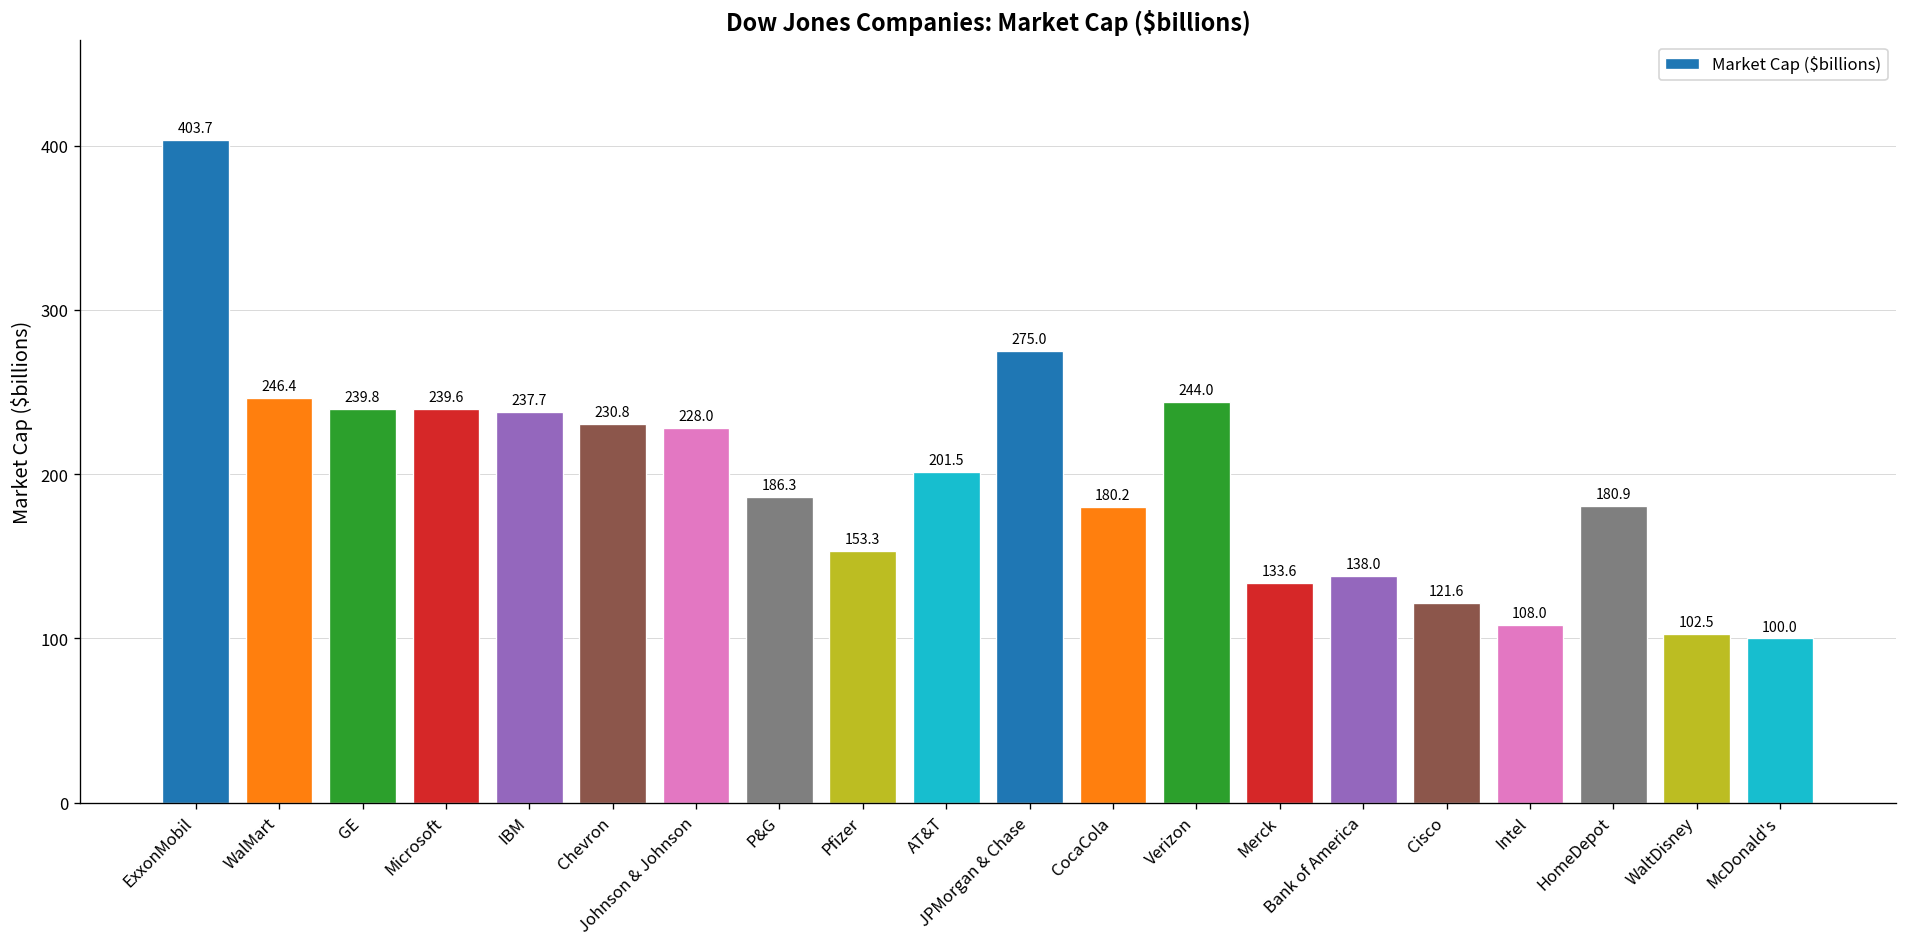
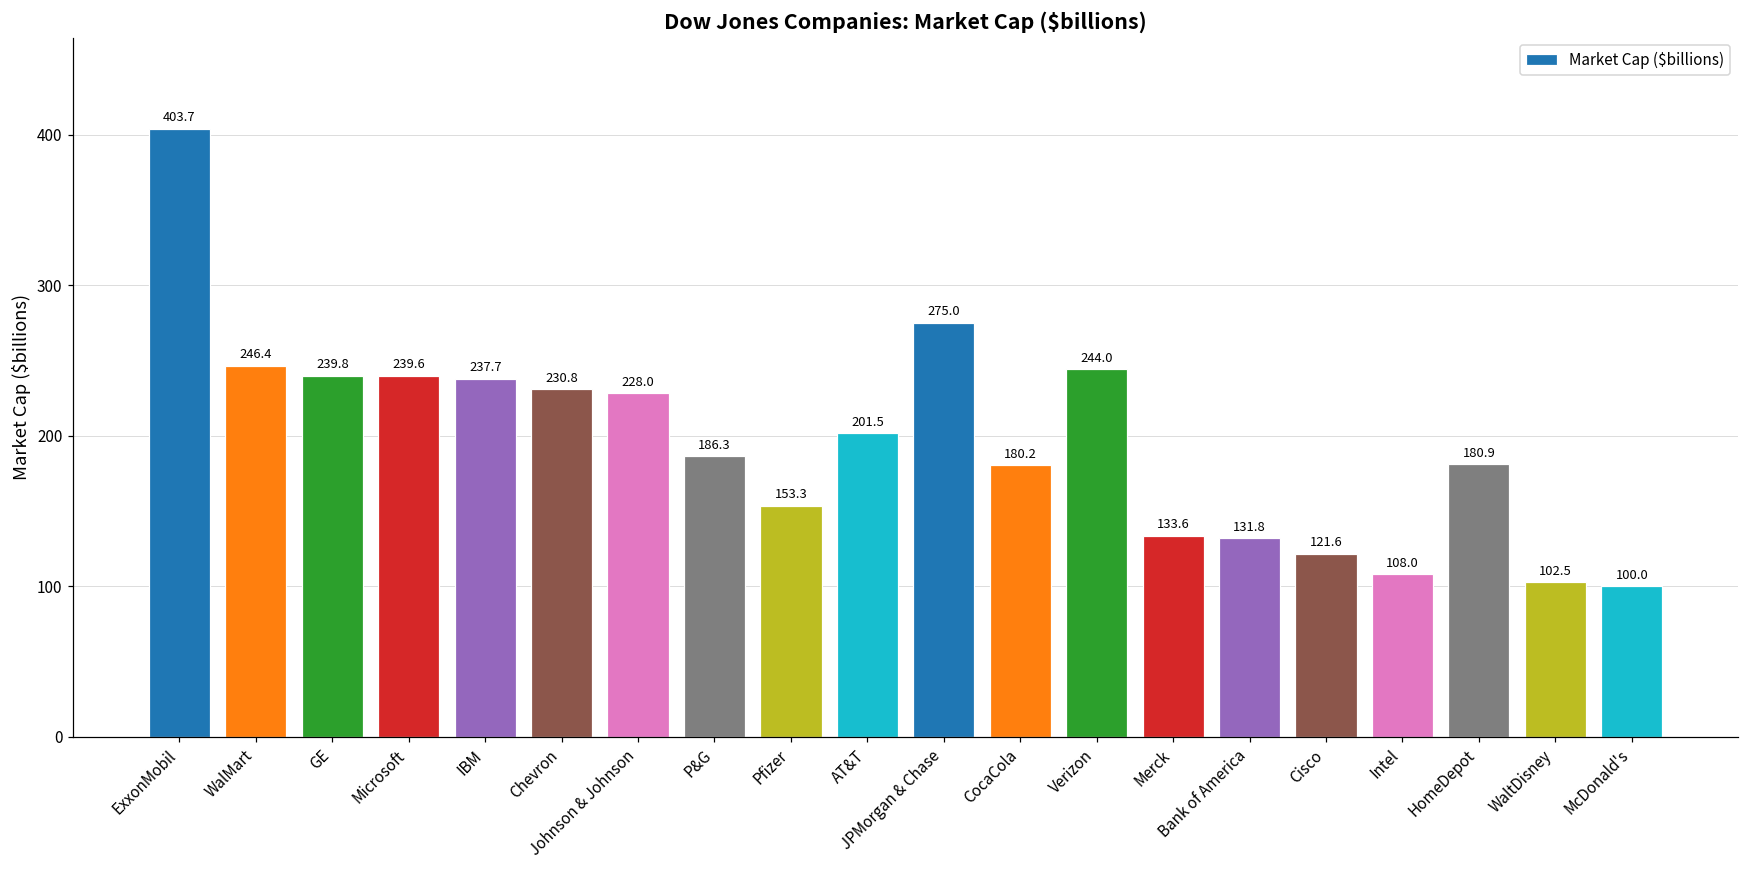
  {
    "ExxonMobil": 403.7,
    "WalMart": 246.4,
    "GE": 239.8,
    "Microsoft": 239.6,
    "IBM": 237.7,
    "Chevron": 230.8,
    "Johnson & Johnson": 228.0,
    "P&G": 186.3,
    "Pfizer": 153.3,
    "AT&T": 201.5,
    "JPMorgan & Chase": 275.0,
    "CocaCola": 180.2,
    "Verizon": 244.0,
    "Merck": 133.6,
-   "Bank of America": 138.0,
+   "Bank of America": 131.8,
    "Cisco": 121.6,
    "Intel": 108.0,
    "HomeDepot": 180.9,
    "WaltDisney": 102.5,
    "McDonald's": 100.0
  }
